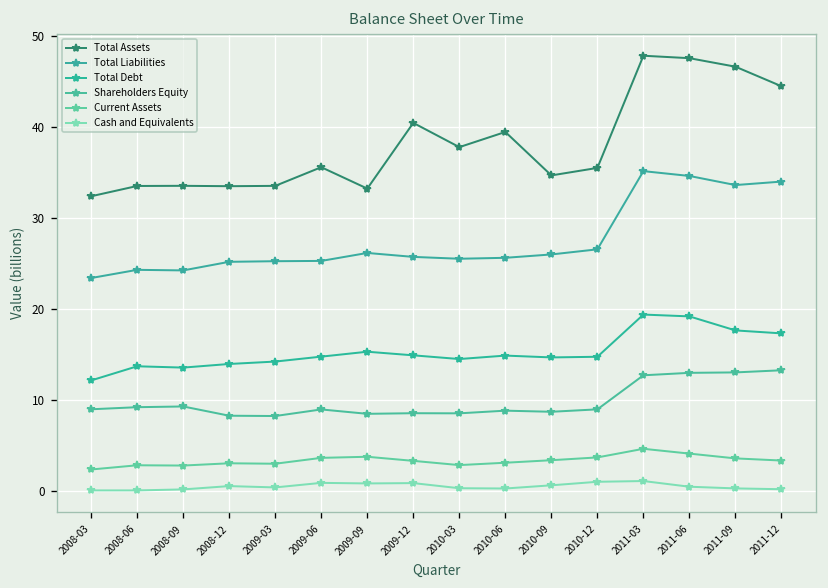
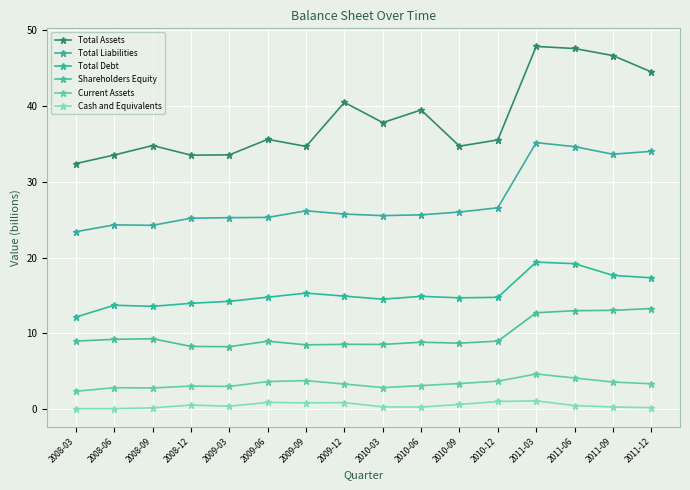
  {
    "Total Assets": {
      "2008-03": 32,
      "2008-06": 34,
-     "2008-09": 34,
+     "2008-09": 35,
      "2008-12": 34,
      "2009-03": 34,
      "2009-06": 36,
-     "2009-09": 33,
+     "2009-09": 35,
      "2009-12": 40,
      "2010-03": 38,
      "2010-06": 39,
      "2010-09": 35,
      "2010-12": 36,
      "2011-03": 48,
      "2011-06": 48,
      "2011-09": 47,
      "2011-12": 45
    }
  }
